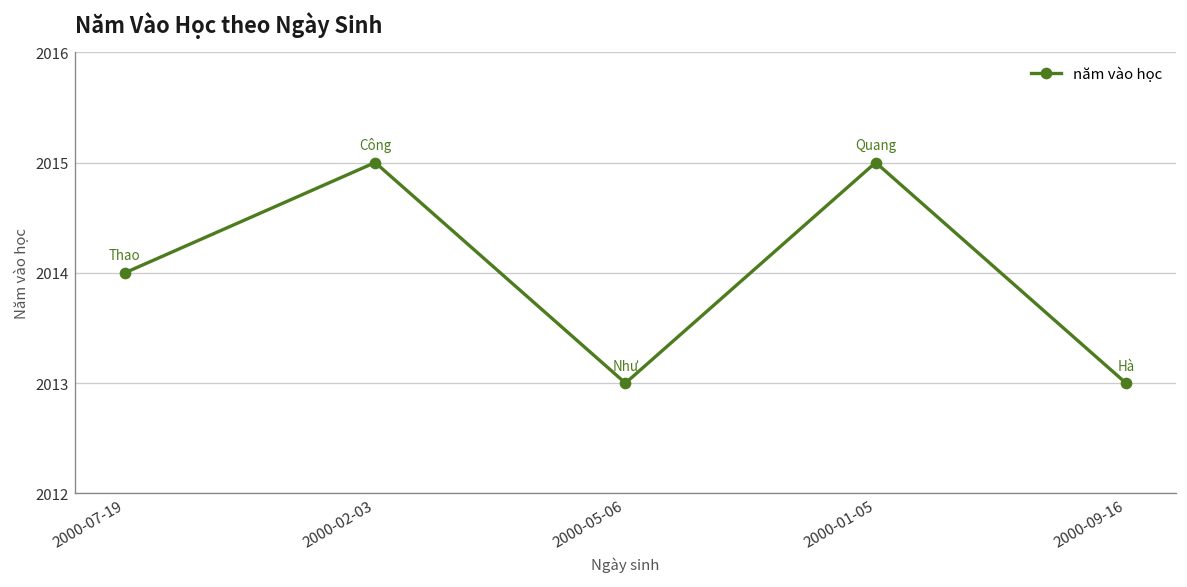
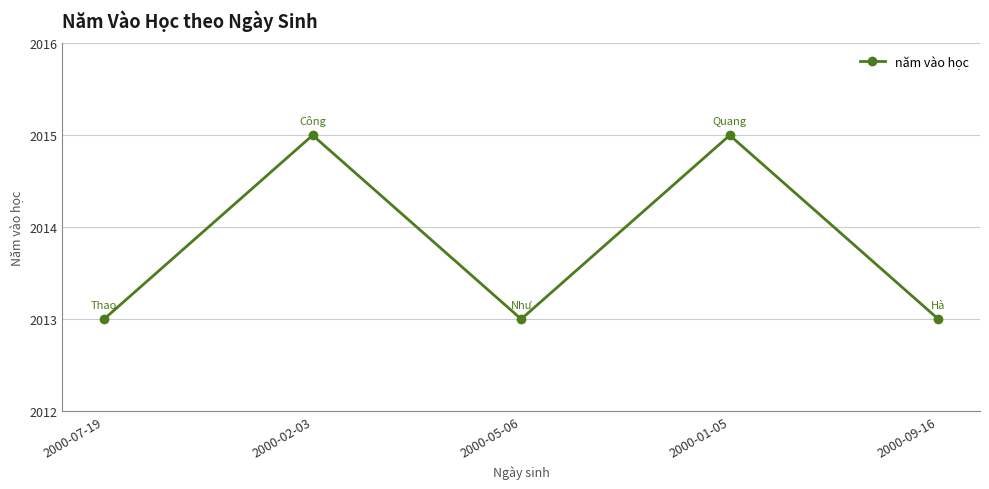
  {
-   "2000-07-19": 2014,
+   "2000-07-19": 2013,
    "2000-02-03": 2015,
    "2000-05-06": 2013,
    "2000-01-05": 2015,
    "2000-09-16": 2013
  }
